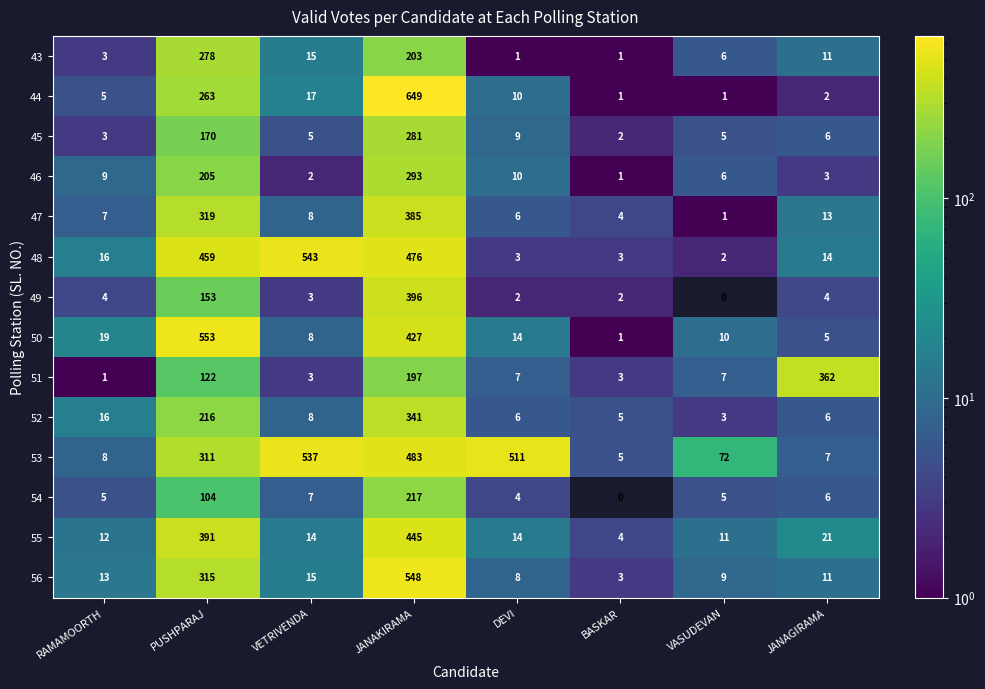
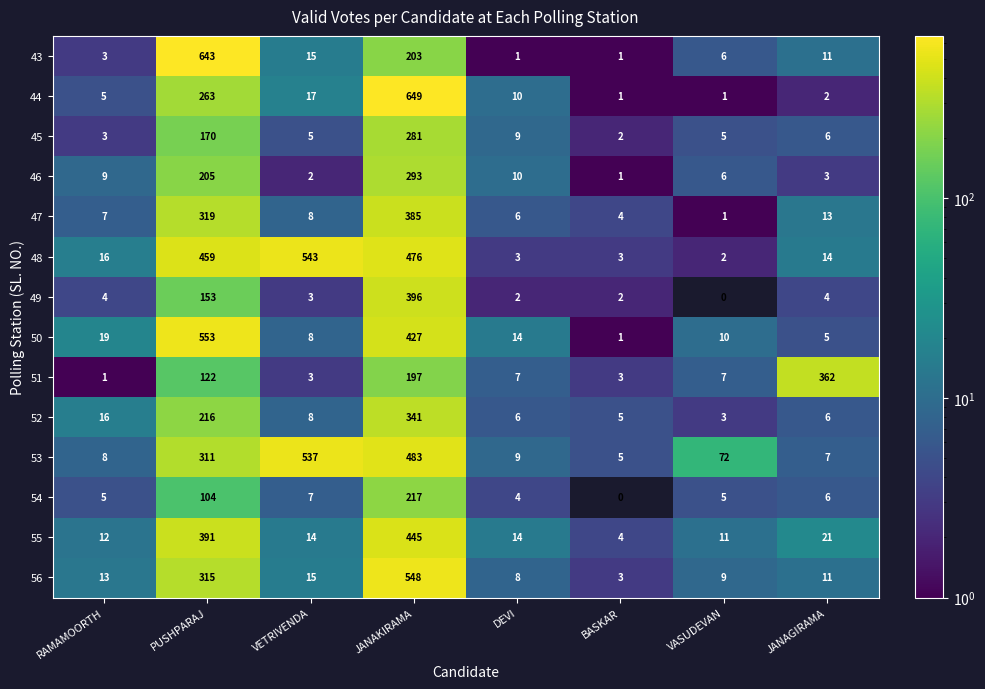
  {
    "43": {
      "RAMAMOORTH": 3,
-     "PUSHPARAJ": 278,
+     "PUSHPARAJ": 643,
      "VETRIVENDA": 15,
      "JANAKIRAMA": 203,
      "DEVI": 1,
      "BASKAR": 1,
      "VASUDEVAN": 6,
      "JANAGIRAMA": 11
    },
    "44": {
      "RAMAMOORTH": 5,
      "PUSHPARAJ": 263,
      "VETRIVENDA": 17,
      "JANAKIRAMA": 649,
      "DEVI": 10,
      "BASKAR": 1,
      "VASUDEVAN": 1,
      "JANAGIRAMA": 2
    },
    "45": {
      "RAMAMOORTH": 3,
      "PUSHPARAJ": 170,
      "VETRIVENDA": 5,
      "JANAKIRAMA": 281,
      "DEVI": 9,
      "BASKAR": 2,
      "VASUDEVAN": 5,
      "JANAGIRAMA": 6
    },
    "46": {
      "RAMAMOORTH": 9,
      "PUSHPARAJ": 205,
      "VETRIVENDA": 2,
      "JANAKIRAMA": 293,
      "DEVI": 10,
      "BASKAR": 1,
      "VASUDEVAN": 6,
      "JANAGIRAMA": 3
    },
    "47": {
      "RAMAMOORTH": 7,
      "PUSHPARAJ": 319,
      "VETRIVENDA": 8,
      "JANAKIRAMA": 385,
      "DEVI": 6,
      "BASKAR": 4,
      "VASUDEVAN": 1,
      "JANAGIRAMA": 13
    },
    "48": {
      "RAMAMOORTH": 16,
      "PUSHPARAJ": 459,
      "VETRIVENDA": 543,
      "JANAKIRAMA": 476,
      "DEVI": 3,
      "BASKAR": 3,
      "VASUDEVAN": 2,
      "JANAGIRAMA": 14
    },
    "49": {
      "RAMAMOORTH": 4,
      "PUSHPARAJ": 153,
      "VETRIVENDA": 3,
      "JANAKIRAMA": 396,
      "DEVI": 2,
      "BASKAR": 2,
      "JANAGIRAMA": 4
    },
    "50": {
      "RAMAMOORTH": 19,
      "PUSHPARAJ": 553,
      "VETRIVENDA": 8,
      "JANAKIRAMA": 427,
      "DEVI": 14,
      "BASKAR": 1,
      "VASUDEVAN": 10,
      "JANAGIRAMA": 5
    },
    "51": {
      "RAMAMOORTH": 1,
      "PUSHPARAJ": 122,
      "VETRIVENDA": 3,
      "JANAKIRAMA": 197,
      "DEVI": 7,
      "BASKAR": 3,
      "VASUDEVAN": 7,
      "JANAGIRAMA": 362
    },
    "52": {
      "RAMAMOORTH": 16,
      "PUSHPARAJ": 216,
      "VETRIVENDA": 8,
      "JANAKIRAMA": 341,
      "DEVI": 6,
      "BASKAR": 5,
      "VASUDEVAN": 3,
      "JANAGIRAMA": 6
    },
    "53": {
      "RAMAMOORTH": 8,
      "PUSHPARAJ": 311,
      "VETRIVENDA": 537,
      "JANAKIRAMA": 483,
-     "DEVI": 511,
+     "DEVI": 9,
      "BASKAR": 5,
      "VASUDEVAN": 72,
      "JANAGIRAMA": 7
    },
    "54": {
      "RAMAMOORTH": 5,
      "PUSHPARAJ": 104,
      "VETRIVENDA": 7,
      "JANAKIRAMA": 217,
      "DEVI": 4,
      "VASUDEVAN": 5,
      "JANAGIRAMA": 6
    },
    "55": {
      "RAMAMOORTH": 12,
      "PUSHPARAJ": 391,
      "VETRIVENDA": 14,
      "JANAKIRAMA": 445,
      "DEVI": 14,
      "BASKAR": 4,
      "VASUDEVAN": 11,
      "JANAGIRAMA": 21
    },
    "56": {
      "RAMAMOORTH": 13,
      "PUSHPARAJ": 315,
      "VETRIVENDA": 15,
      "JANAKIRAMA": 548,
      "DEVI": 8,
      "BASKAR": 3,
      "VASUDEVAN": 9,
      "JANAGIRAMA": 11
    }
  }
